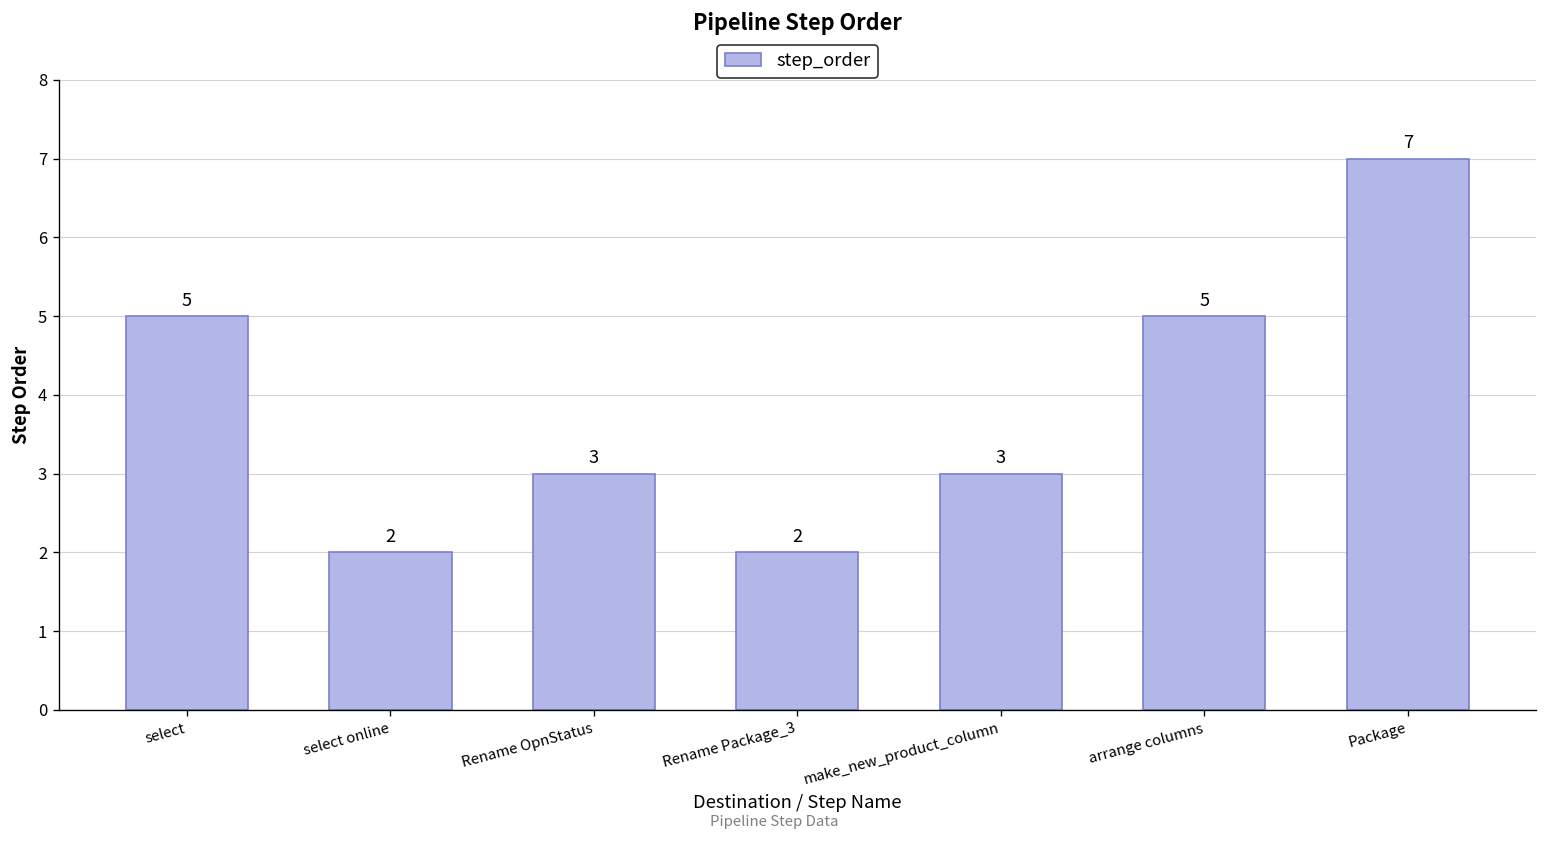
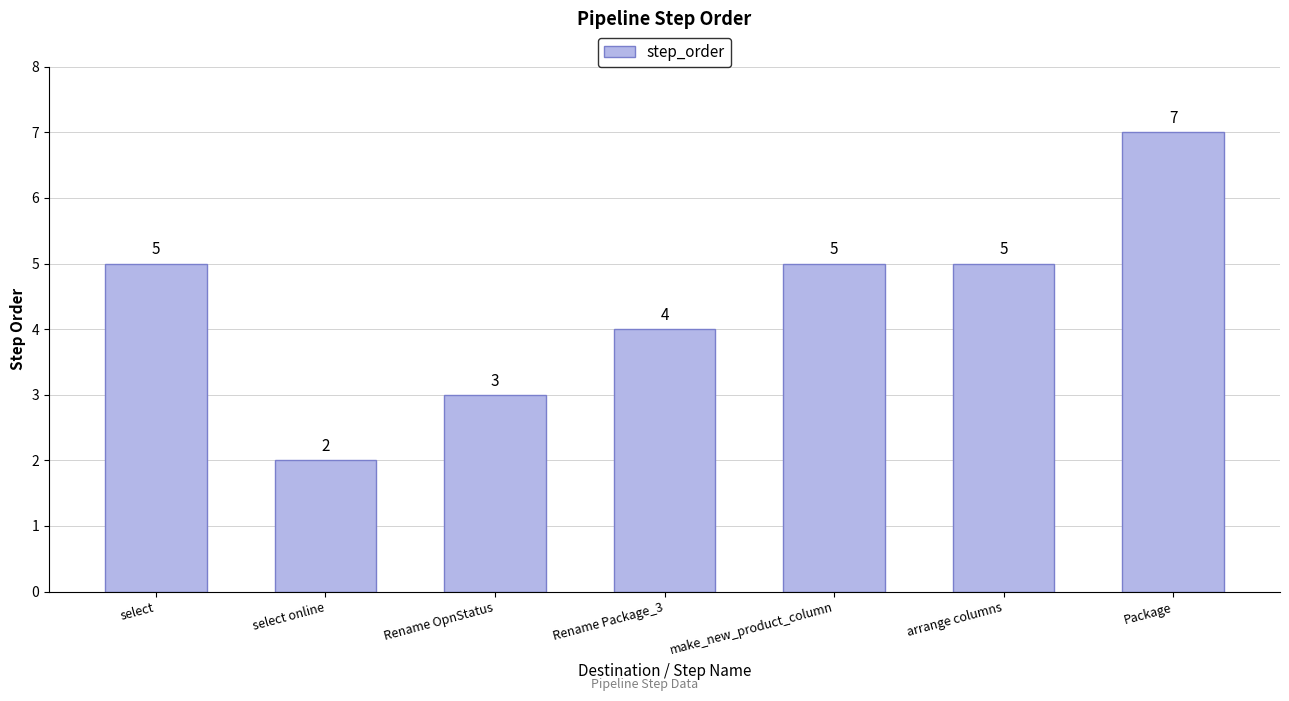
  {
    "select": 5,
    "select online": 2,
    "Rename OpnStatus": 3,
-   "Rename Package_3": 2,
-   "make_new_product_column": 3,
+   "Rename Package_3": 4,
+   "make_new_product_column": 5,
    "arrange columns": 5,
    "Package": 7
  }
